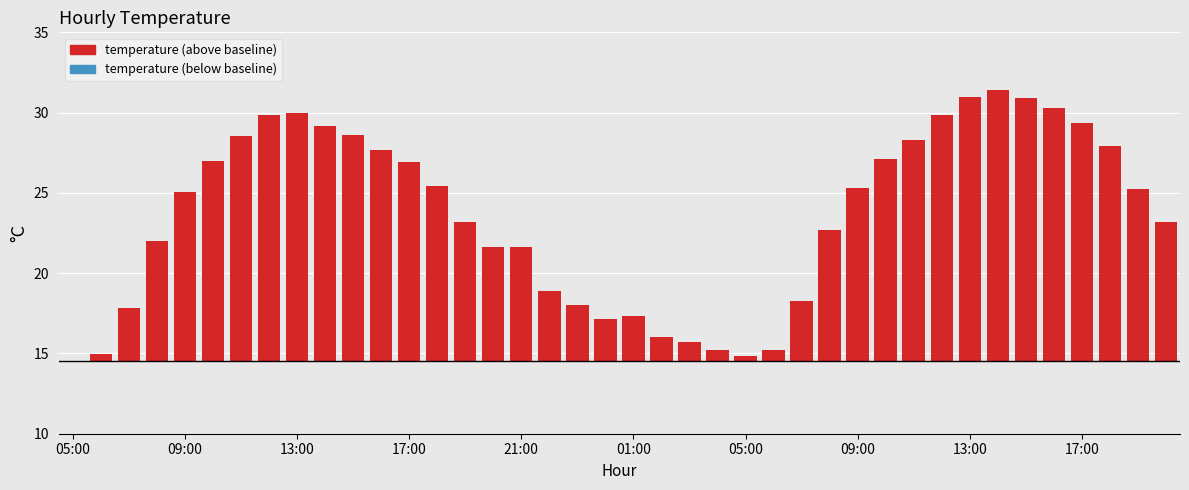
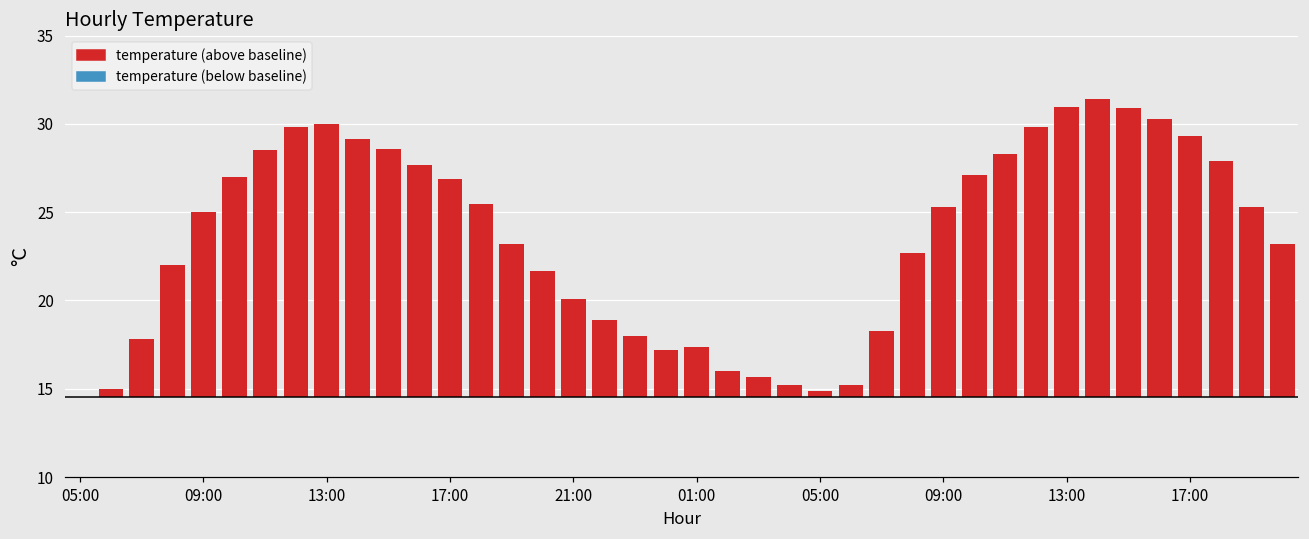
  {
-   "21:00": 21.7,
+   "21:00": 20.1,
    "01:00": 17.4
  }
